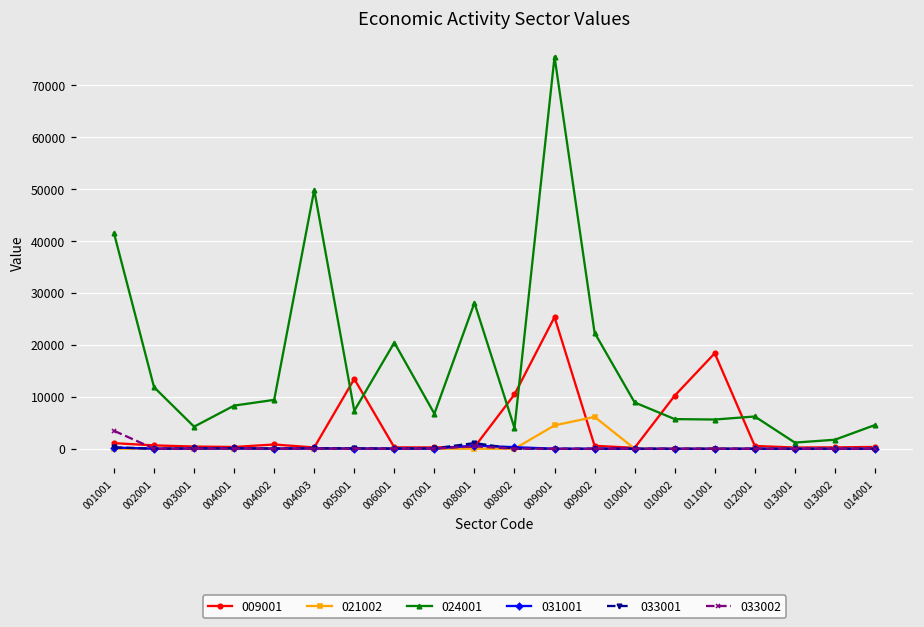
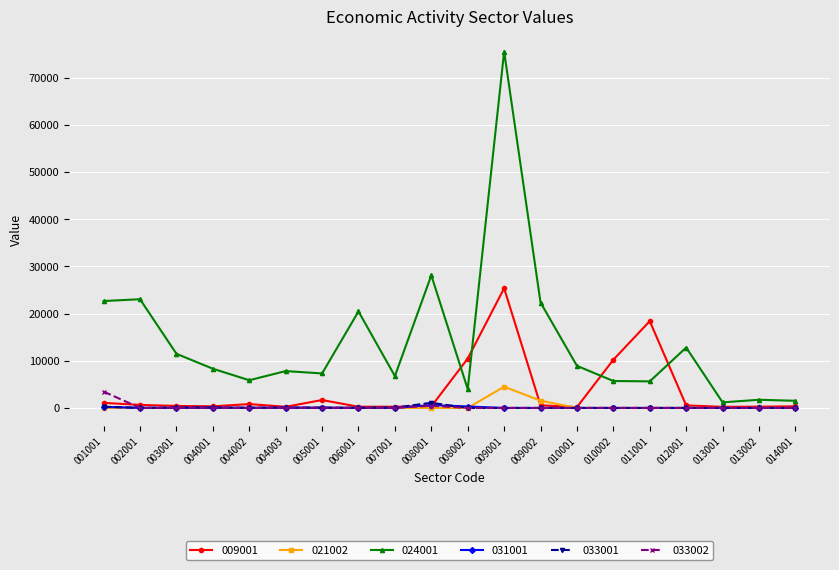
  {
    "009001": {
      "001001": 1000,
      "002001": 1000,
      "004002": 1000,
-     "005001": 13000,
+     "005001": 2000,
      "008002": 10000,
      "009001": 25000,
      "009002": 1000,
      "010002": 10000,
      "011001": 18000,
      "012001": 1000
    },
    "021002": {
      "009001": 4000,
-     "009002": 6000
+     "009002": 2000
    },
    "024001": {
-     "001001": 42000,
-     "002001": 12000,
-     "003001": 4000,
+     "001001": 23000,
+     "002001": 23000,
+     "003001": 11000,
      "004001": 8000,
-     "004002": 9000,
-     "004003": 50000,
+     "004002": 6000,
+     "004003": 8000,
      "005001": 7000,
      "006001": 20000,
      "007001": 7000,
      "008001": 28000,
      "008002": 4000,
      "009001": 76000,
      "009002": 22000,
      "010001": 9000,
      "010002": 6000,
      "011001": 6000,
-     "012001": 6000,
+     "012001": 13000,
      "013001": 1000,
      "013002": 2000,
-     "014001": 5000
+     "014001": 2000
    },
    "033002": {
      "001001": 3000
    }
  }
